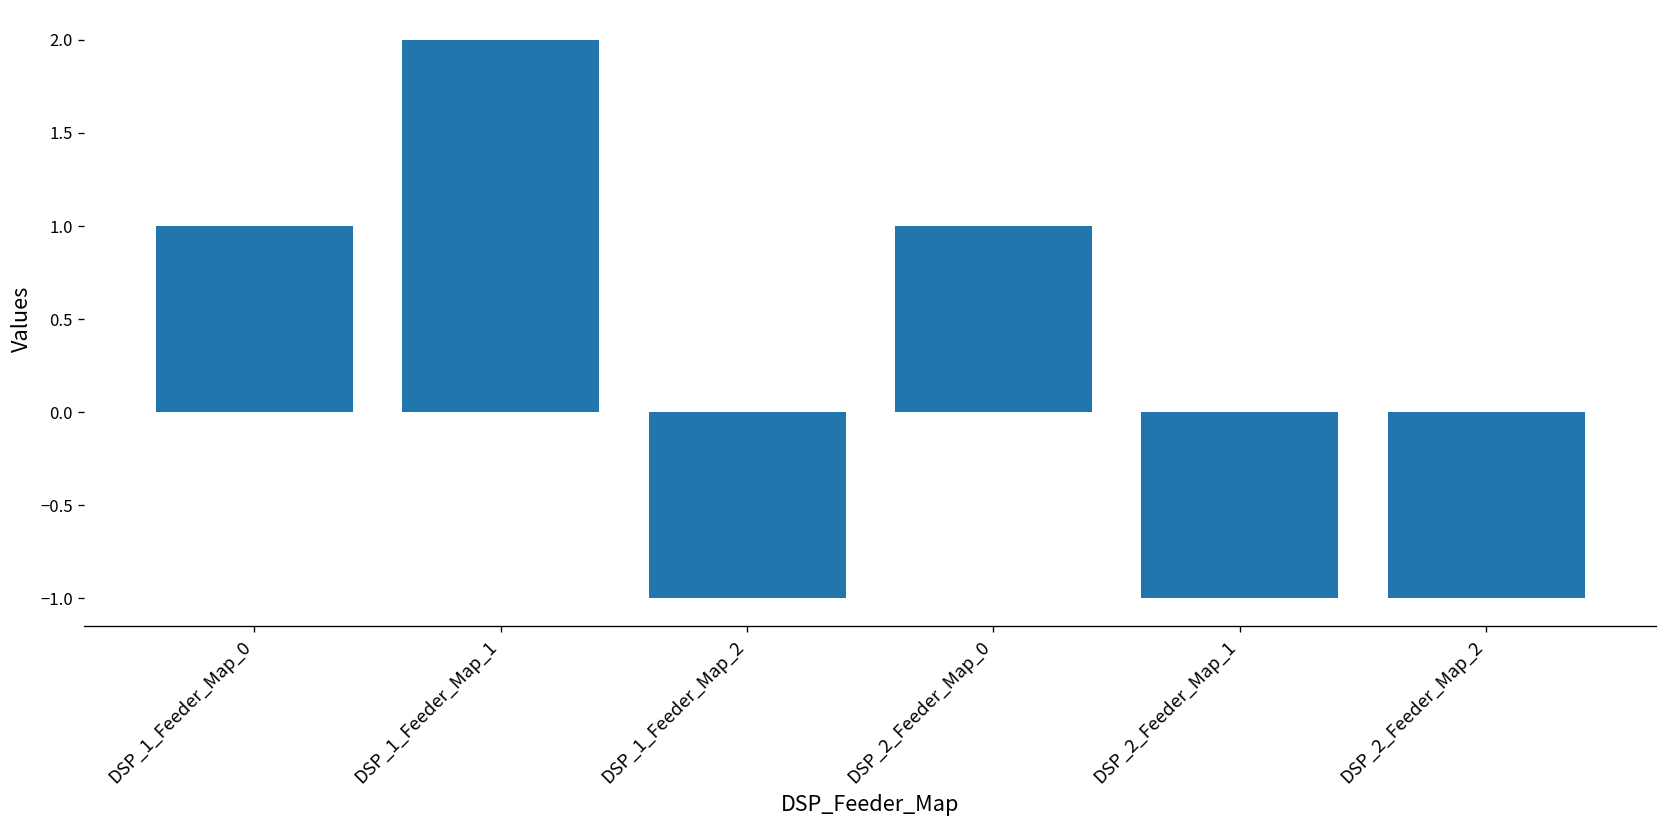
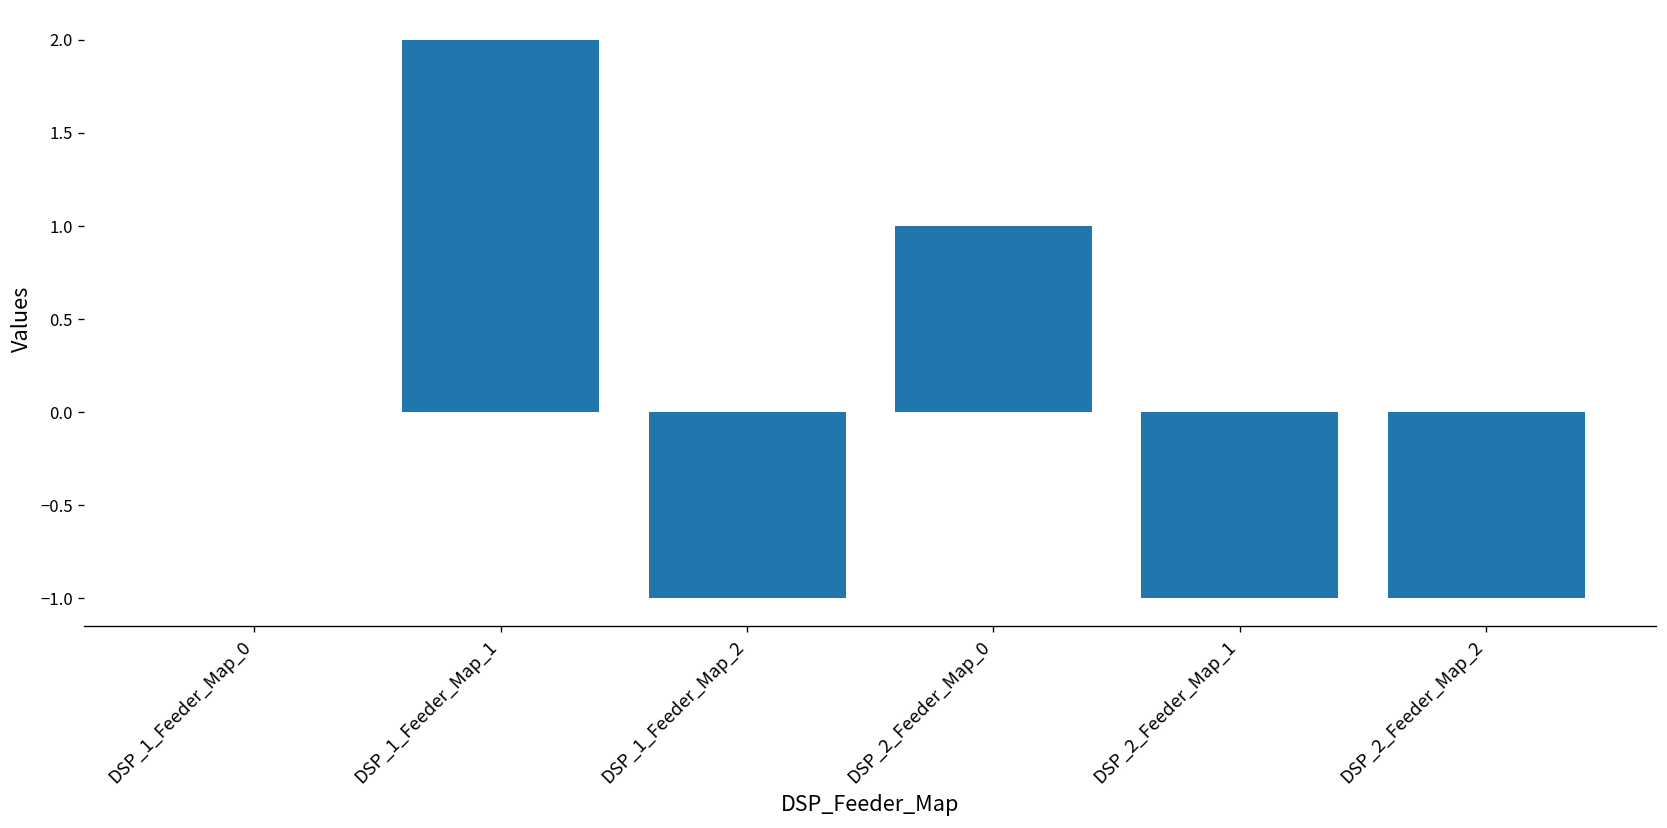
  {
-   "DSP_1_Feeder_Map_0": 1,
+   "DSP_1_Feeder_Map_0": 0,
    "DSP_1_Feeder_Map_1": 2,
    "DSP_1_Feeder_Map_2": -1,
    "DSP_2_Feeder_Map_0": 1,
    "DSP_2_Feeder_Map_1": -1,
    "DSP_2_Feeder_Map_2": -1
  }
